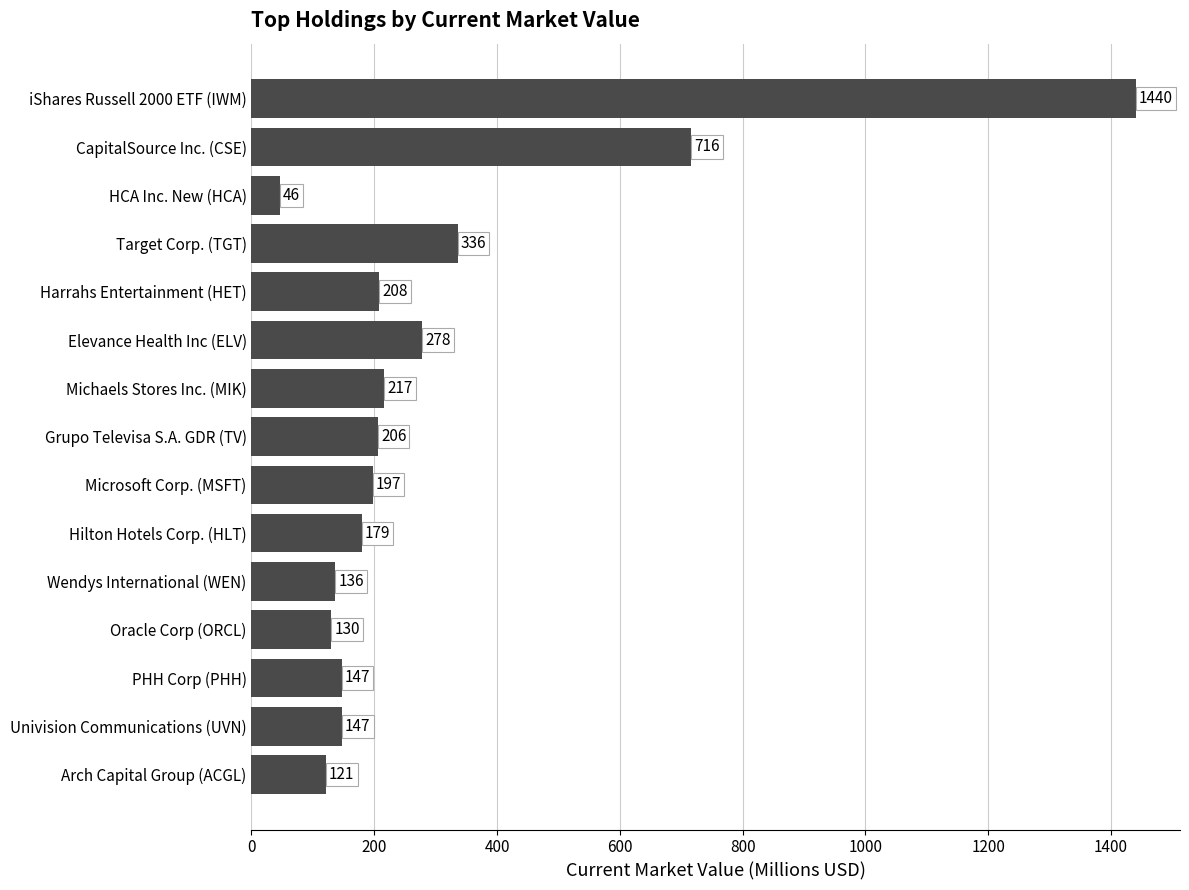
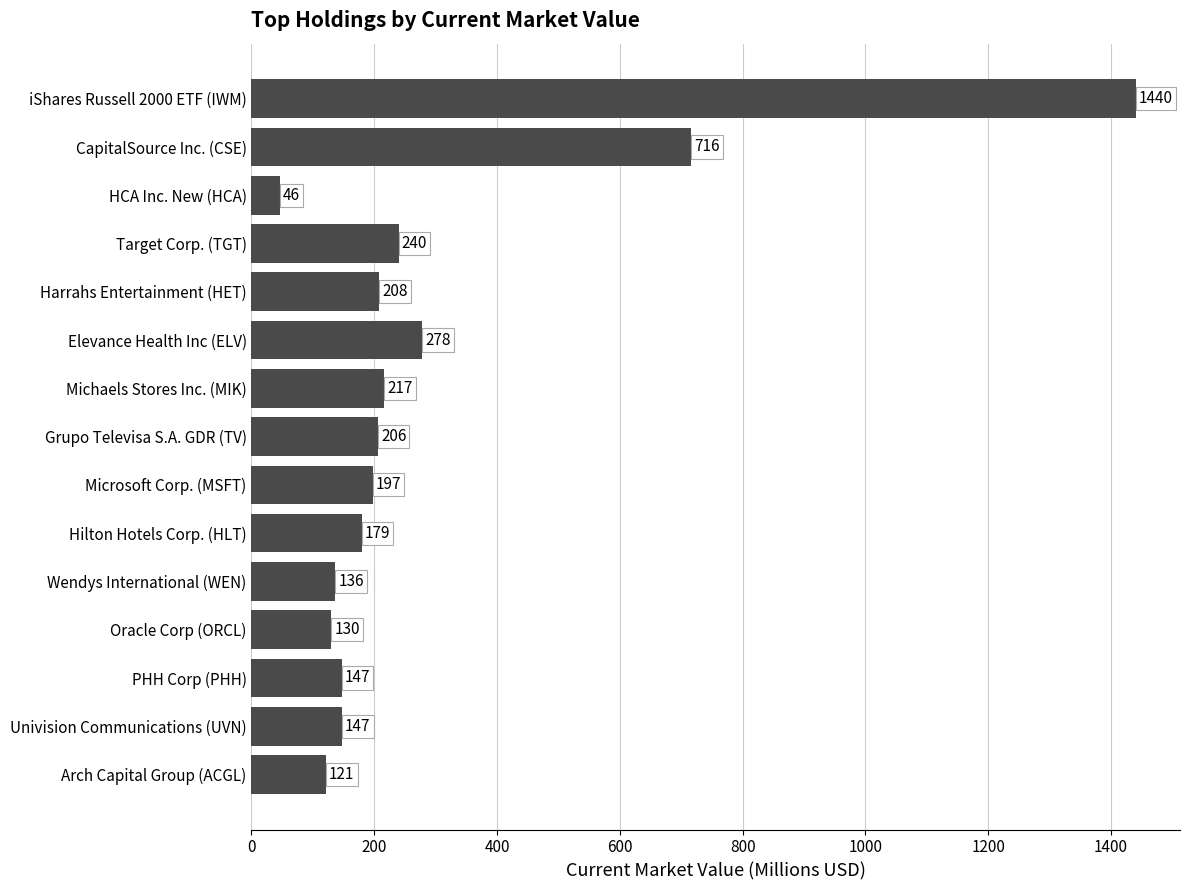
  {
-   "Target Corp. (TGT)": 336
+   "Target Corp. (TGT)": 240
  }
